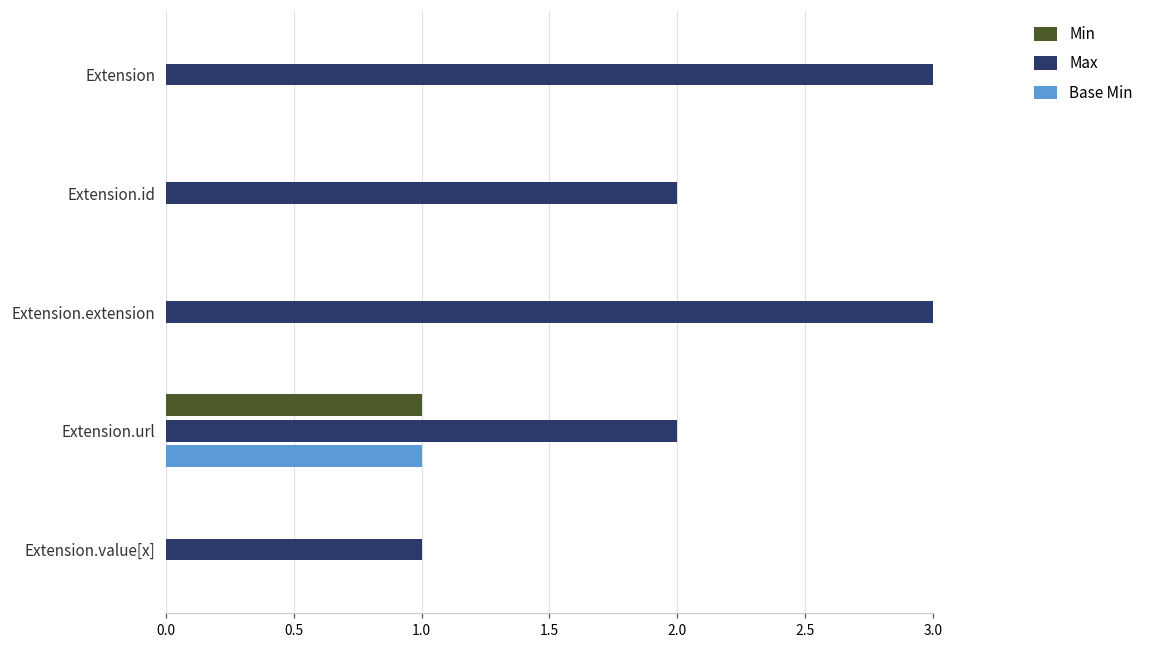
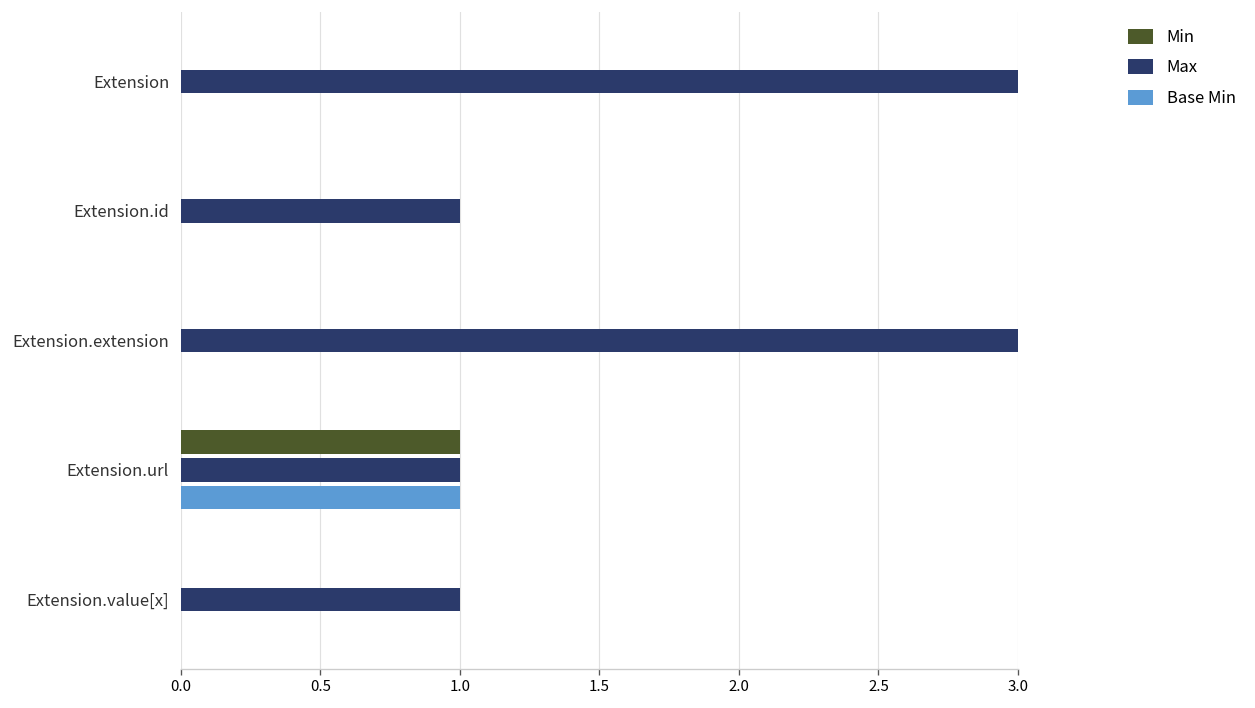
  {
    "Min": {
      "Extension": 0,
      "Extension.id": 0,
      "Extension.extension": 0,
      "Extension.url": 1,
      "Extension.value[x]": 0
    },
    "Max": {
-     "Extension.id": 2,
-     "Extension.url": 2,
+     "Extension.id": 1,
+     "Extension.url": 1,
      "Extension.value[x]": 1
    },
    "Base Min": {
      "Extension": 0,
      "Extension.id": 0,
      "Extension.extension": 0,
      "Extension.url": 1,
      "Extension.value[x]": 0
    }
  }
